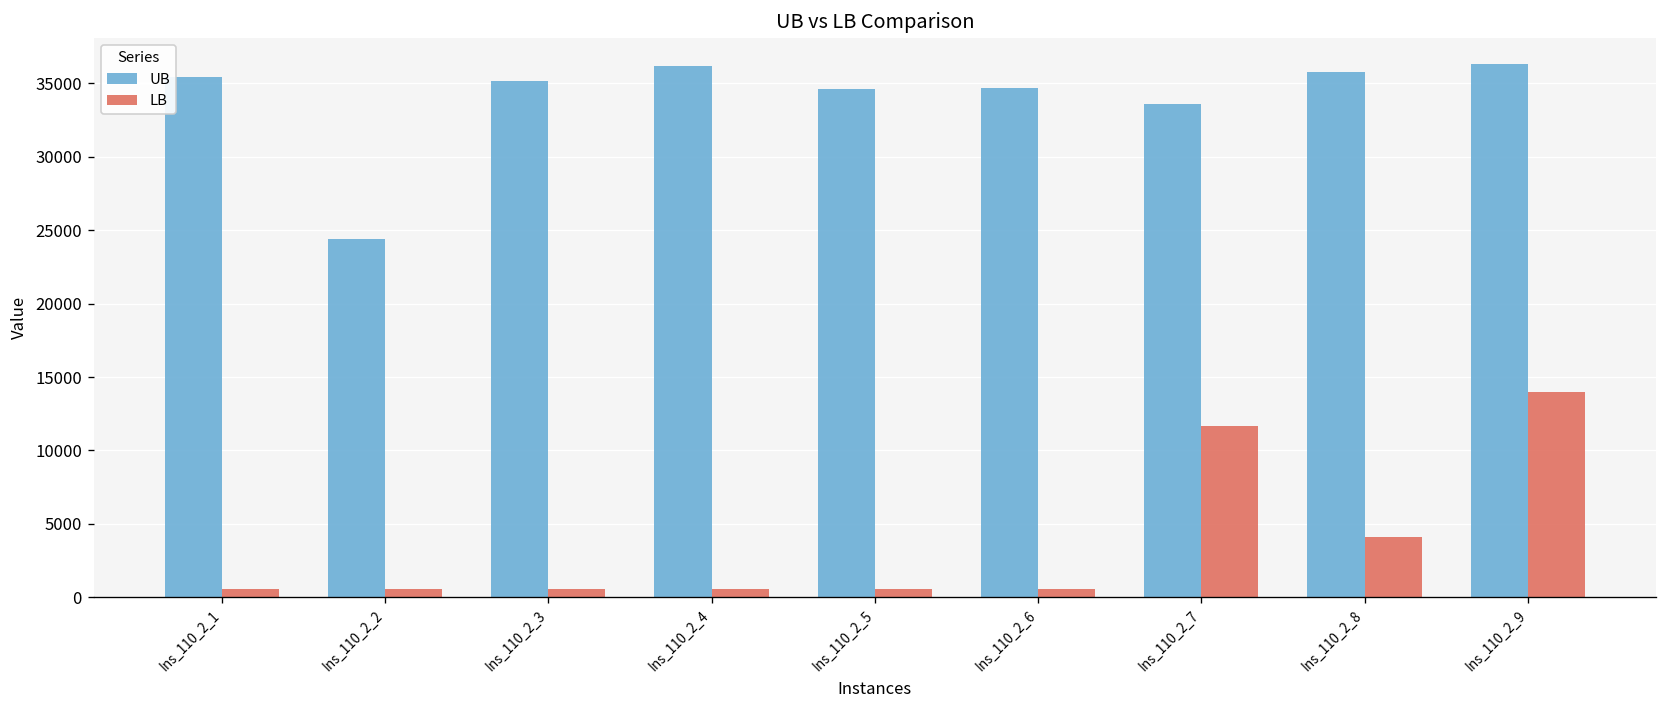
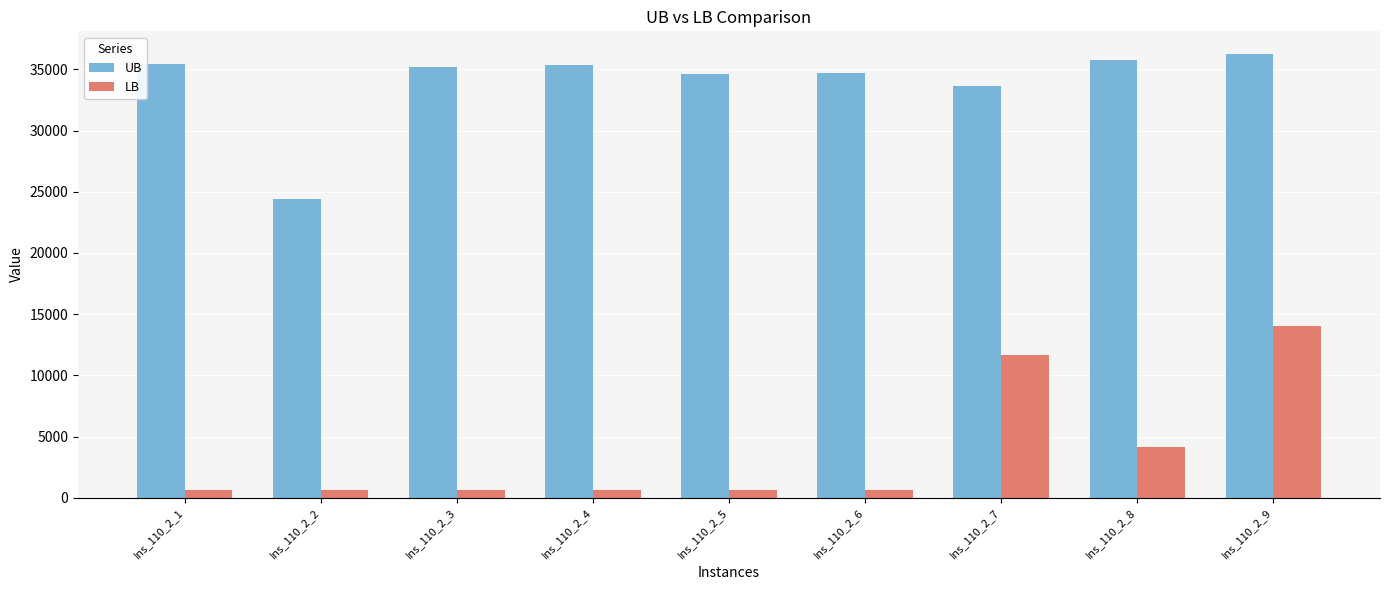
  {
    "UB": {
      "Ins_110_2_1": 35400,
      "Ins_110_2_2": 24400,
      "Ins_110_2_3": 35200,
-     "Ins_110_2_4": 36100,
+     "Ins_110_2_4": 35400,
      "Ins_110_2_5": 34600,
      "Ins_110_2_6": 34700,
      "Ins_110_2_7": 33600,
      "Ins_110_2_8": 35700,
      "Ins_110_2_9": 36300
    },
    "LB": {
      "Ins_110_2_1": 600,
      "Ins_110_2_2": 600,
      "Ins_110_2_3": 600,
      "Ins_110_2_4": 600,
      "Ins_110_2_5": 600,
      "Ins_110_2_6": 600,
      "Ins_110_2_7": 11600,
      "Ins_110_2_8": 4100,
      "Ins_110_2_9": 14000
    }
  }
